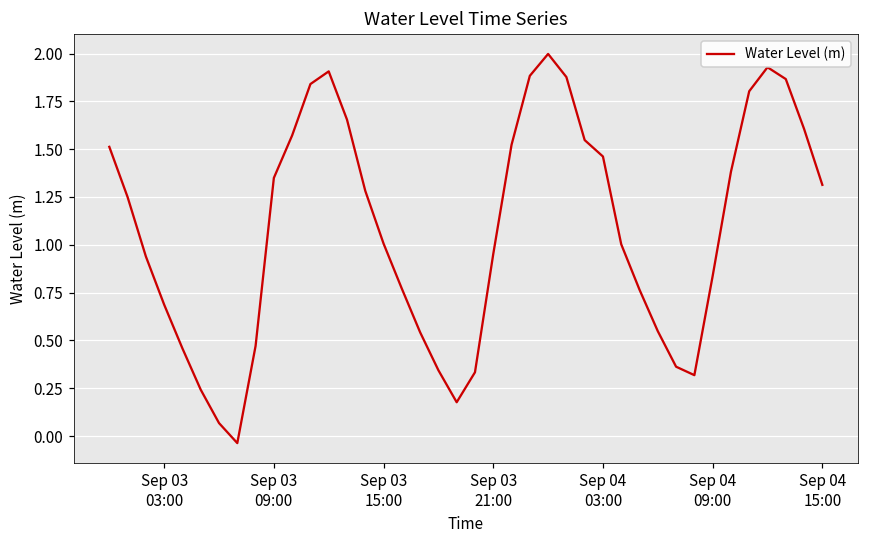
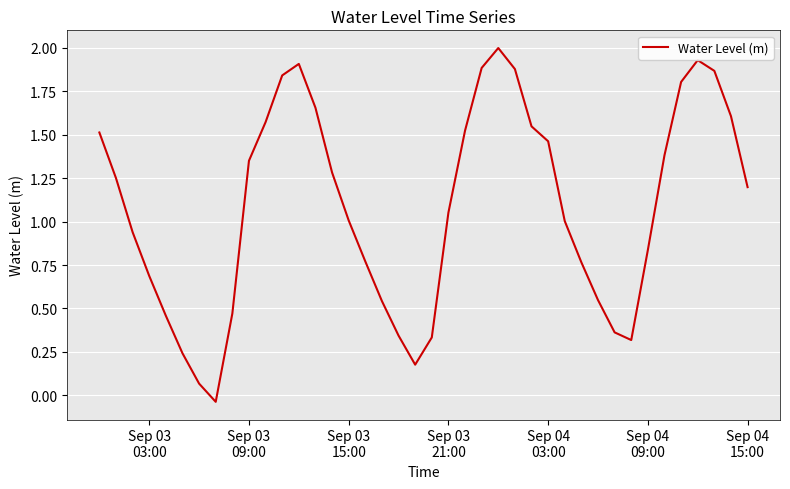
  {
    "Sep 03 03:00": 0.69,
    "Sep 03 09:00": 1.35,
    "Sep 03 15:00": 1.01,
-   "Sep 03 21:00": 0.95,
+   "Sep 03 21:00": 1.05,
    "Sep 04 03:00": 1.46,
    "Sep 04 09:00": 0.84,
-   "Sep 04 15:00": 1.31
+   "Sep 04 15:00": 1.20
  }
